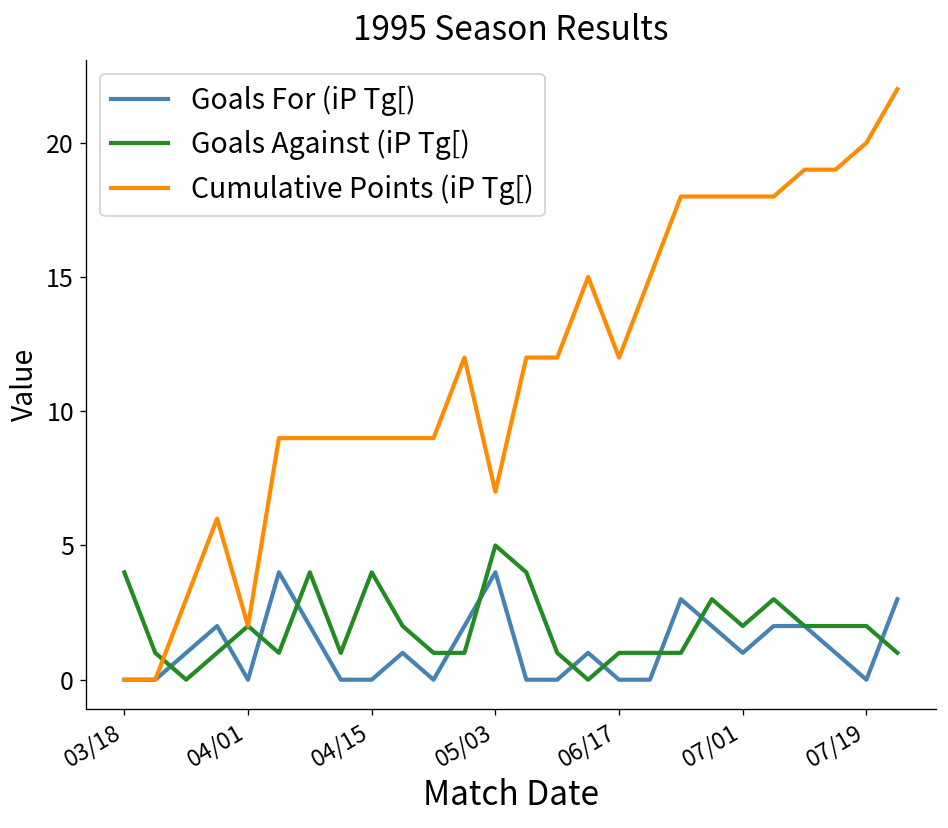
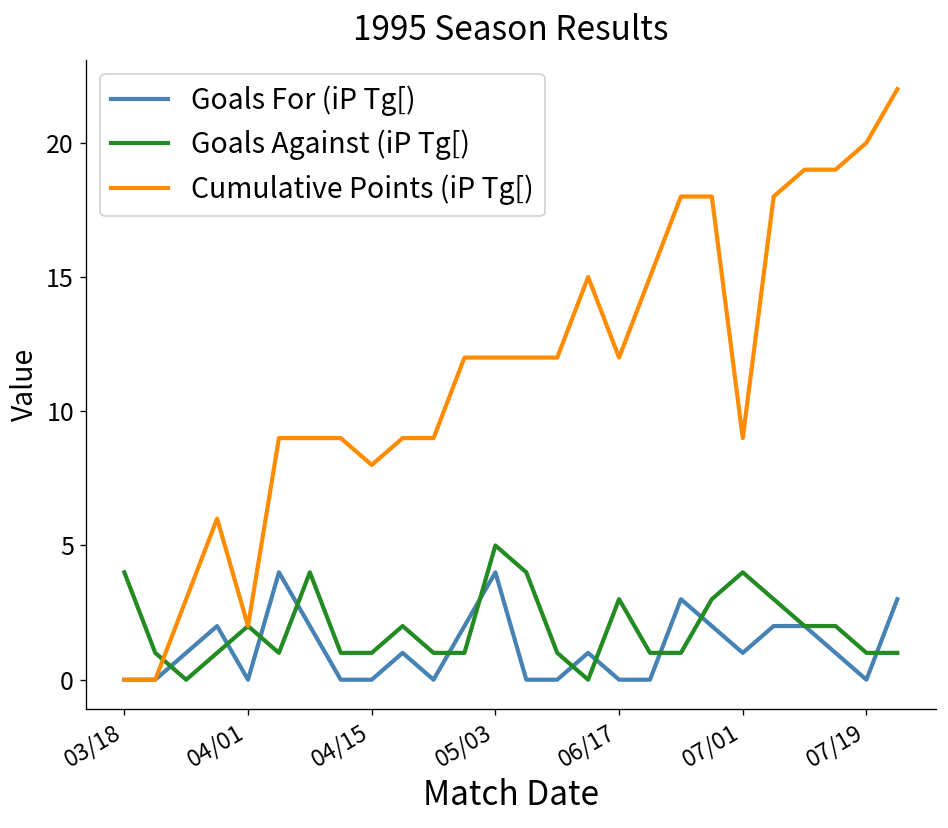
  {
    "Goals For (iP Tg[)": {
      "04/01": 0,
      "04/15": 0,
      "05/03": 4,
      "06/17": 0,
      "07/01": 1,
      "07/19": 0
    },
    "Goals Against (iP Tg[)": {
      "03/18": 4,
-     "04/15": 4,
+     "04/15": 1,
      "05/03": 5,
-     "06/17": 1,
-     "07/01": 2,
-     "07/19": 2
+     "06/17": 3,
+     "07/01": 4,
+     "07/19": 1
    },
    "Cumulative Points (iP Tg[)": {
-     "04/15": 9,
-     "05/03": 7,
+     "04/15": 8,
+     "05/03": 12,
      "06/17": 12,
-     "07/01": 18,
+     "07/01": 9,
      "07/19": 20
    }
  }
